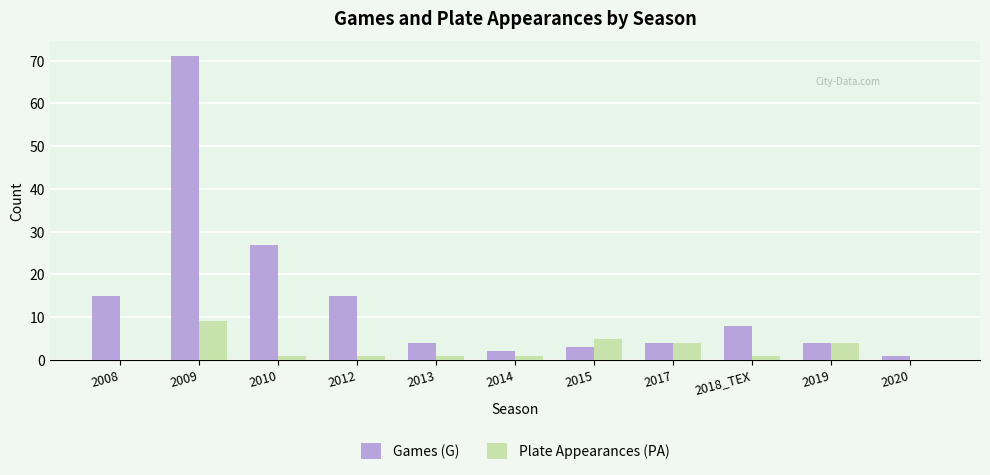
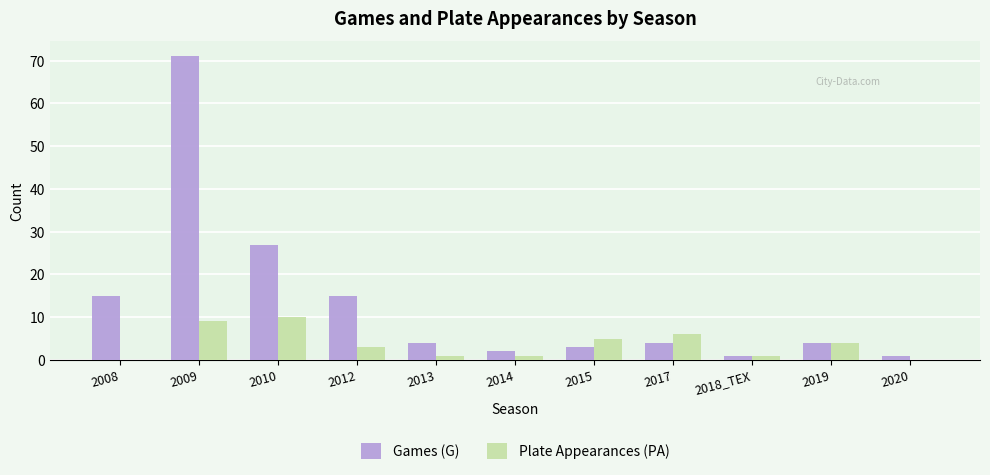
  {
    "Games (G)": {
      "2008": 15,
      "2009": 71,
      "2010": 27,
      "2012": 15,
      "2013": 4,
      "2014": 2,
      "2015": 3,
      "2017": 4,
-     "2018_TEX": 8,
+     "2018_TEX": 1,
      "2019": 4,
      "2020": 1
    },
    "Plate Appearances (PA)": {
      "2008": 0,
      "2009": 9,
-     "2010": 1,
-     "2012": 1,
+     "2010": 10,
+     "2012": 3,
      "2013": 1,
      "2014": 1,
      "2015": 5,
-     "2017": 4,
+     "2017": 6,
      "2018_TEX": 1,
      "2019": 4,
      "2020": 0
    }
  }
